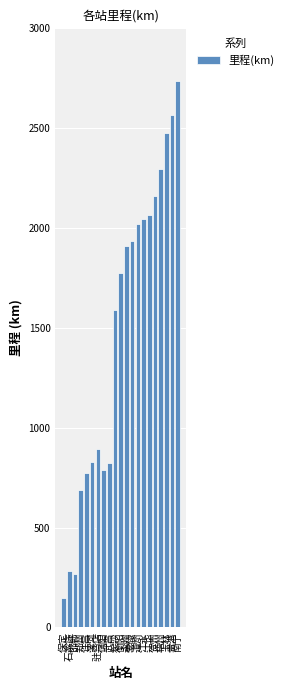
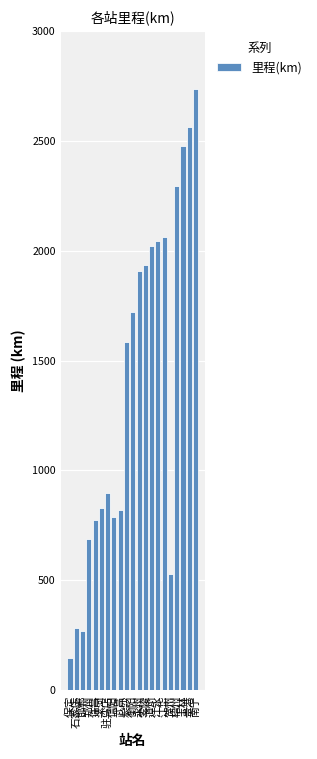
  {
    "保定": 150,
    "石家庄": 280,
    "邯郸": 270,
    "郑州": 690,
    "许昌": 780,
    "漯河": 830,
    "驻马店": 900,
    "信阳": 790,
    "武昌": 820,
    "长沙": 1590,
-   "衡阳": 1770,
+   "衡阳": 1720,
    "永州": 1910,
    "零陵": 1940,
    "道州": 2020,
    "江永": 2040,
    "江华": 2070,
-   "贺州": 2160,
+   "贺州": 530,
    "梧州": 2300,
    "玉林": 2480,
    "贵港": 2560,
    "南宁": 2740
  }
